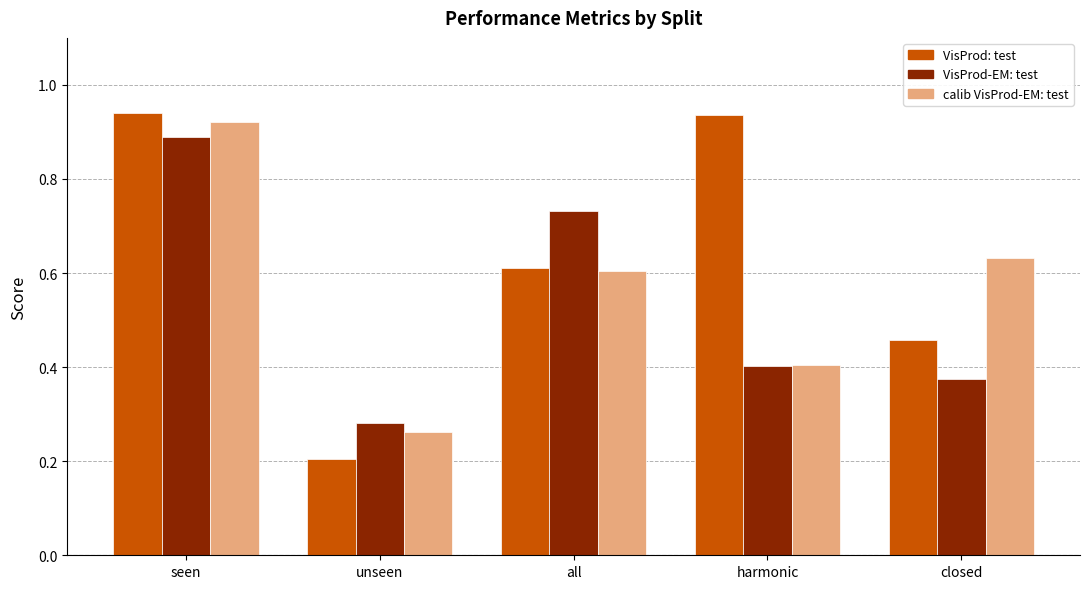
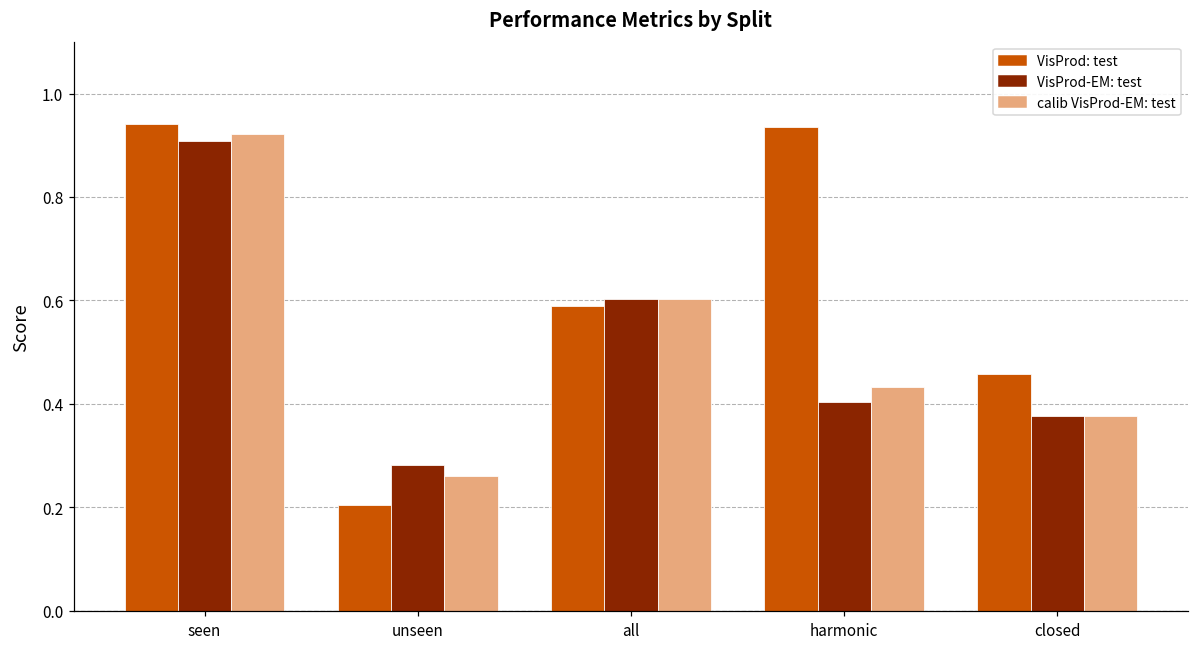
  {
    "VisProd: test": {
      "seen": 0.94,
      "unseen": 0.21,
-     "all": 0.61,
+     "all": 0.59,
      "harmonic": 0.94,
      "closed": 0.46
    },
    "VisProd-EM: test": {
-     "seen": 0.89,
+     "seen": 0.91,
      "unseen": 0.28,
-     "all": 0.73,
+     "all": 0.60,
      "harmonic": 0.40,
      "closed": 0.38
    },
    "calib VisProd-EM: test": {
      "seen": 0.92,
      "unseen": 0.26,
      "all": 0.60,
-     "harmonic": 0.40,
-     "closed": 0.63
+     "harmonic": 0.43,
+     "closed": 0.38
    }
  }
